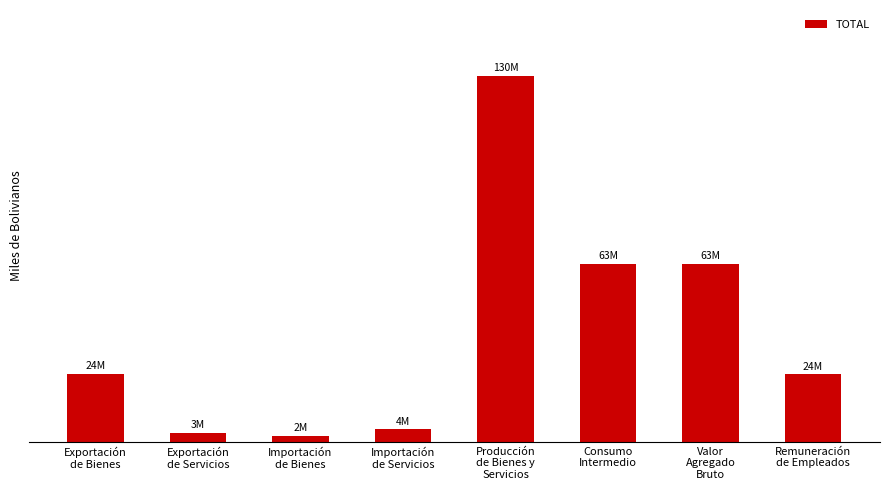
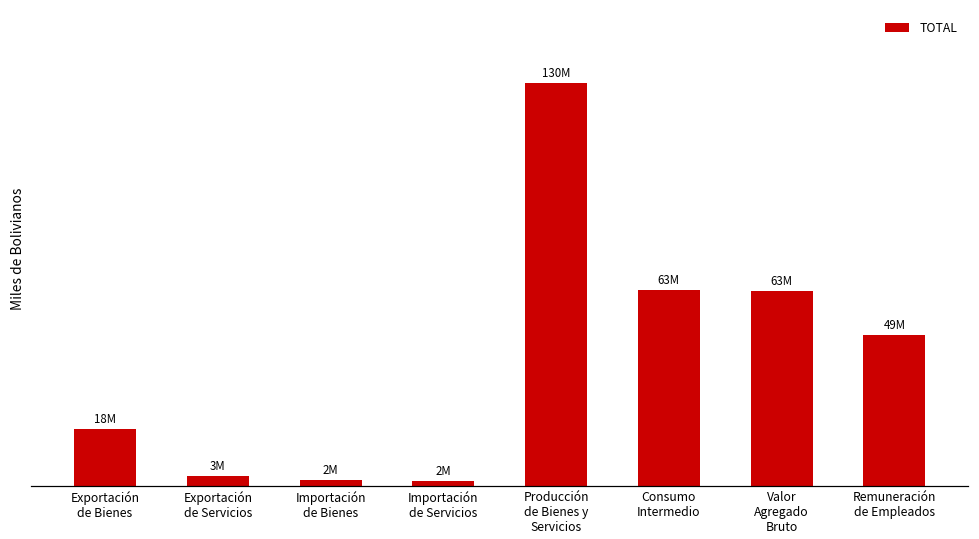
  {
-   "Exportación de Bienes": "24M",
+   "Exportación de Bienes": "18M",
    "Exportación de Servicios": "3M",
    "Importación de Bienes": "2M",
-   "Importación de Servicios": "4M",
+   "Importación de Servicios": "2M",
    "Producción de Bienes y Servicios": "130M",
    "Consumo Intermedio": "63M",
    "Valor Agregado Bruto": "63M",
-   "Remuneración de Empleados": "24M"
+   "Remuneración de Empleados": "49M"
  }
